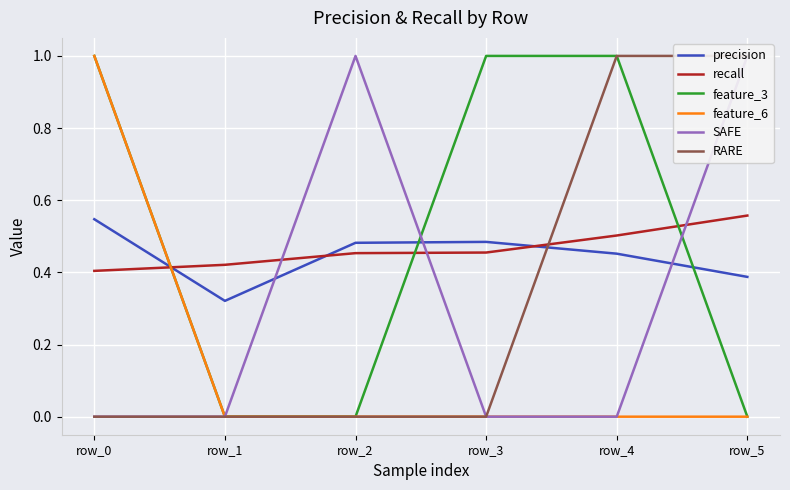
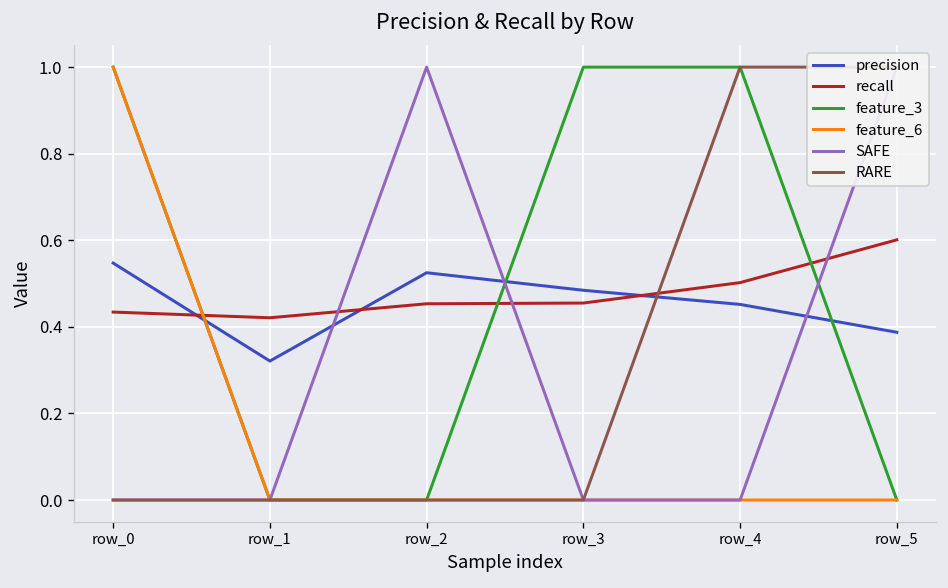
  {
    "precision": {
      "row_0": 0.55,
      "row_1": 0.32,
-     "row_2": 0.48,
+     "row_2": 0.53,
      "row_3": 0.48,
      "row_4": 0.45,
      "row_5": 0.39
    },
    "recall": {
-     "row_0": 0.40,
+     "row_0": 0.43,
      "row_1": 0.42,
      "row_2": 0.45,
      "row_3": 0.46,
      "row_4": 0.50,
-     "row_5": 0.56
+     "row_5": 0.60
    },
    "feature_3": {
      "row_3": 1.00
    },
    "SAFE": {
      "row_2": 1.00
    }
  }
